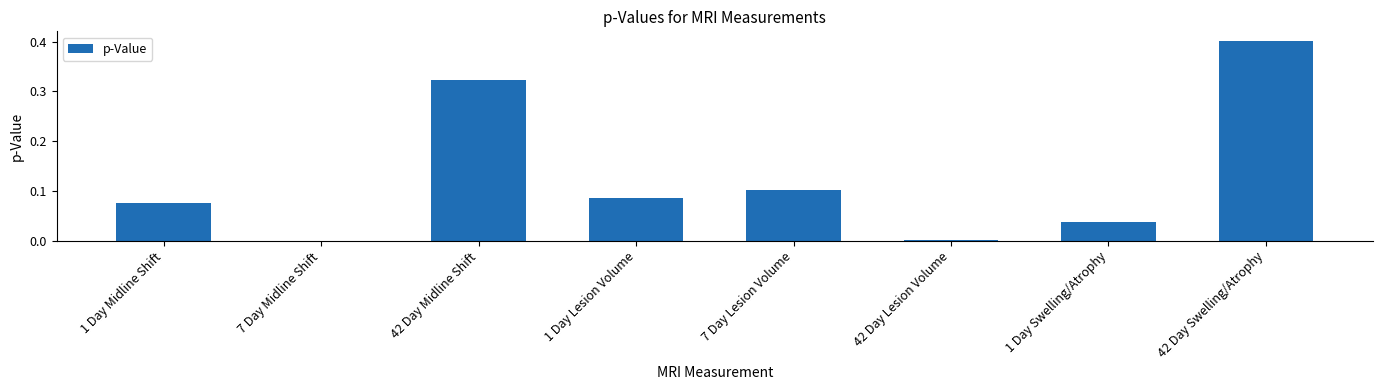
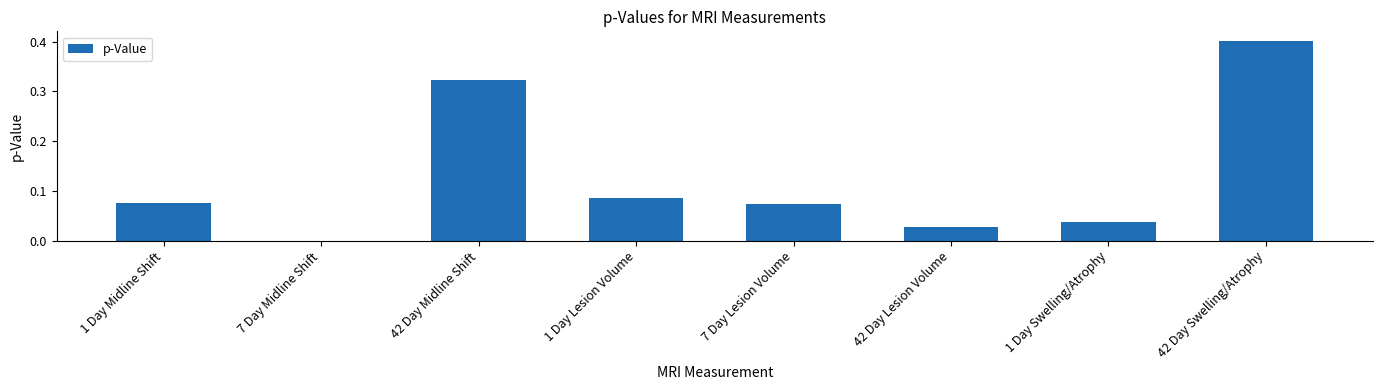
  {
    "1 Day Midline Shift": 0.08,
    "42 Day Midline Shift": 0.32,
    "1 Day Lesion Volume": 0.09,
-   "7 Day Lesion Volume": 0.10,
-   "42 Day Lesion Volume": 0.00,
+   "7 Day Lesion Volume": 0.07,
+   "42 Day Lesion Volume": 0.03,
    "1 Day Swelling/Atrophy": 0.04,
    "42 Day Swelling/Atrophy": 0.40
  }
